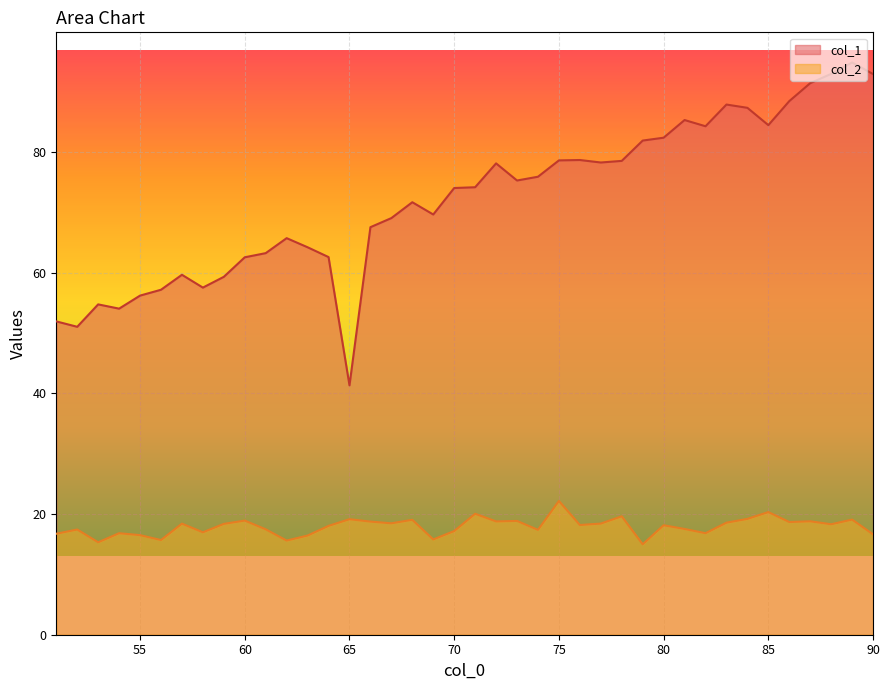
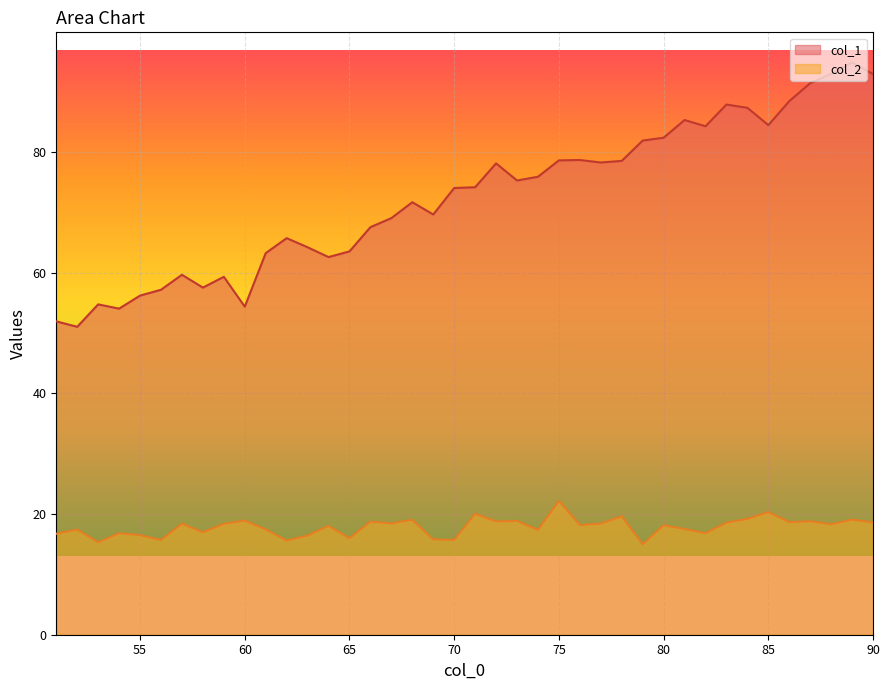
  {
    "col_1": {
      "55": 56,
-     "60": 63,
-     "65": 41,
+     "60": 54,
+     "65": 64,
      "70": 74,
      "75": 79,
      "80": 82,
      "85": 84,
      "90": 93
    },
    "col_2": {
      "55": 17,
      "60": 19,
-     "65": 19,
-     "70": 17,
+     "65": 16,
+     "70": 16,
      "75": 22,
      "80": 18,
      "85": 20,
-     "90": 17
+     "90": 19
    }
  }
